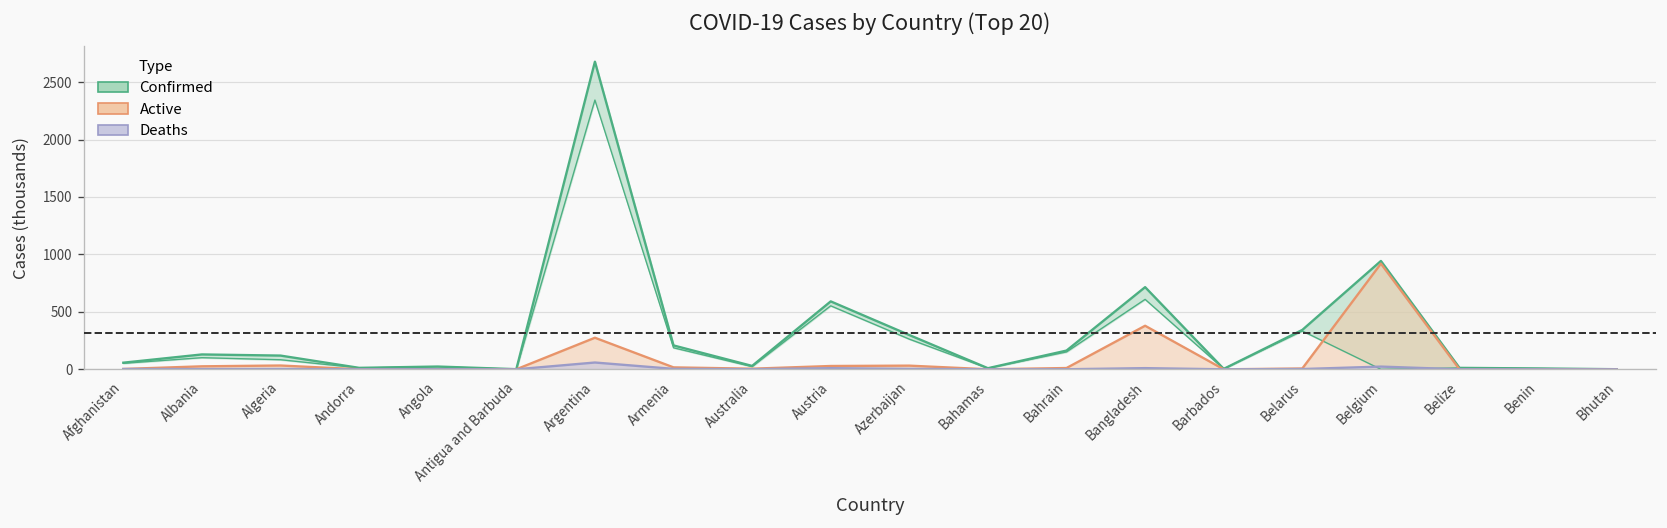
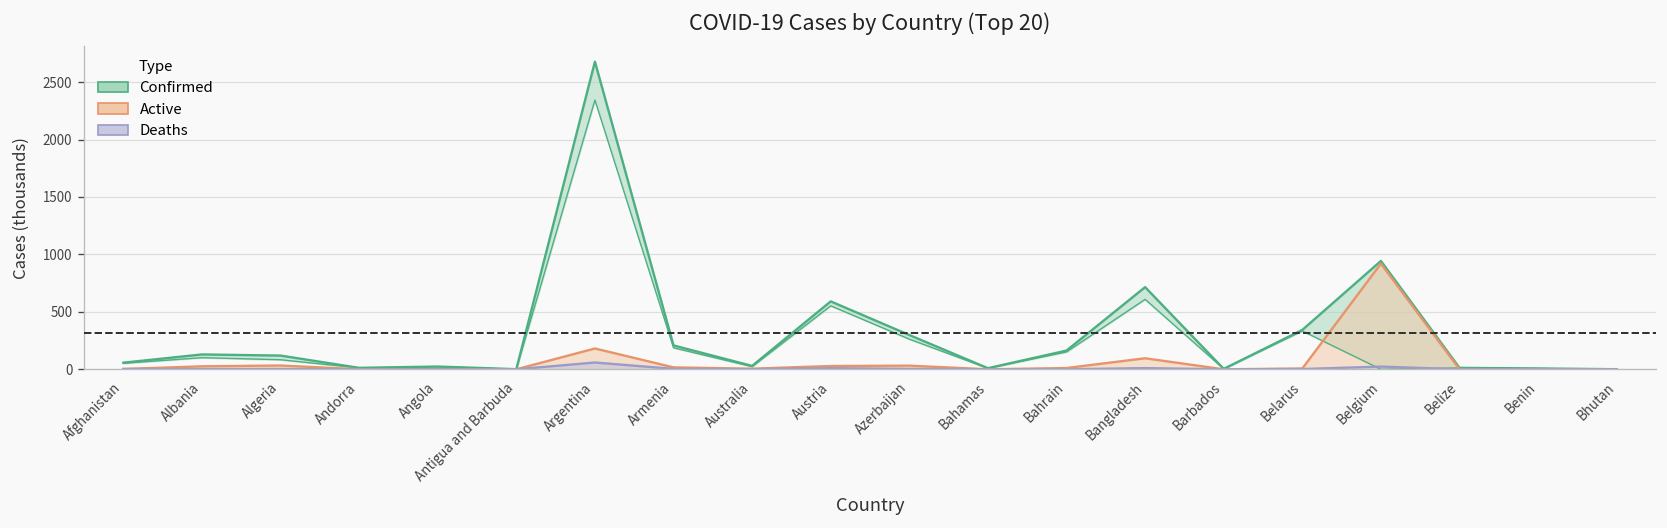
  {
    "Active": {
      "Algeria": 0,
-     "Argentina": 300,
+     "Argentina": 200,
      "Azerbaijan": 0,
-     "Bangladesh": 400
+     "Bangladesh": 100
    }
  }
